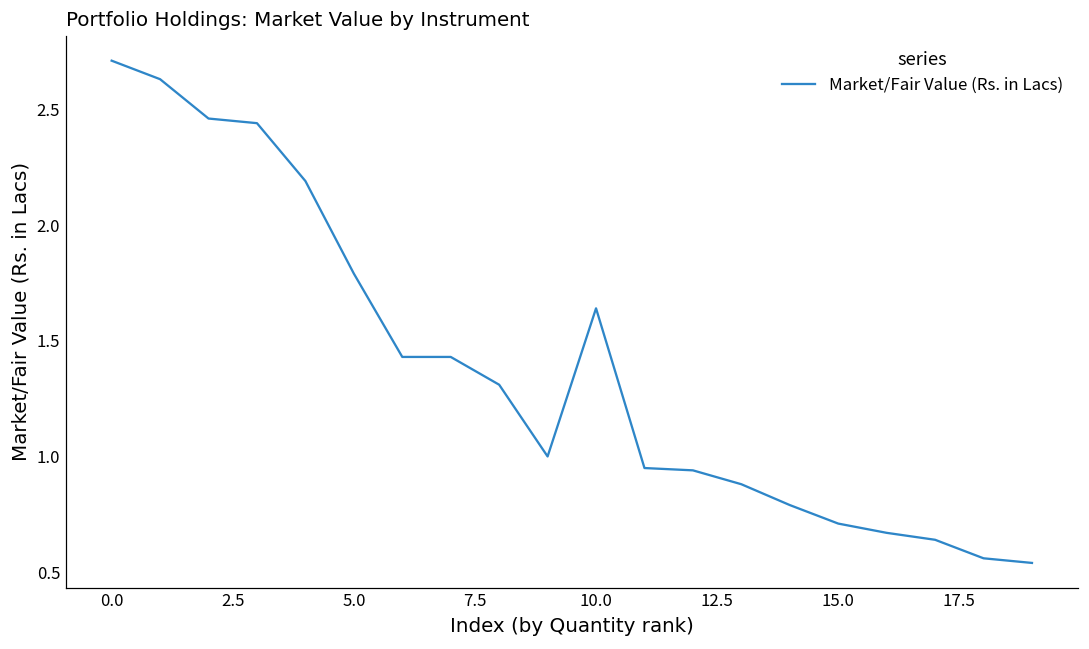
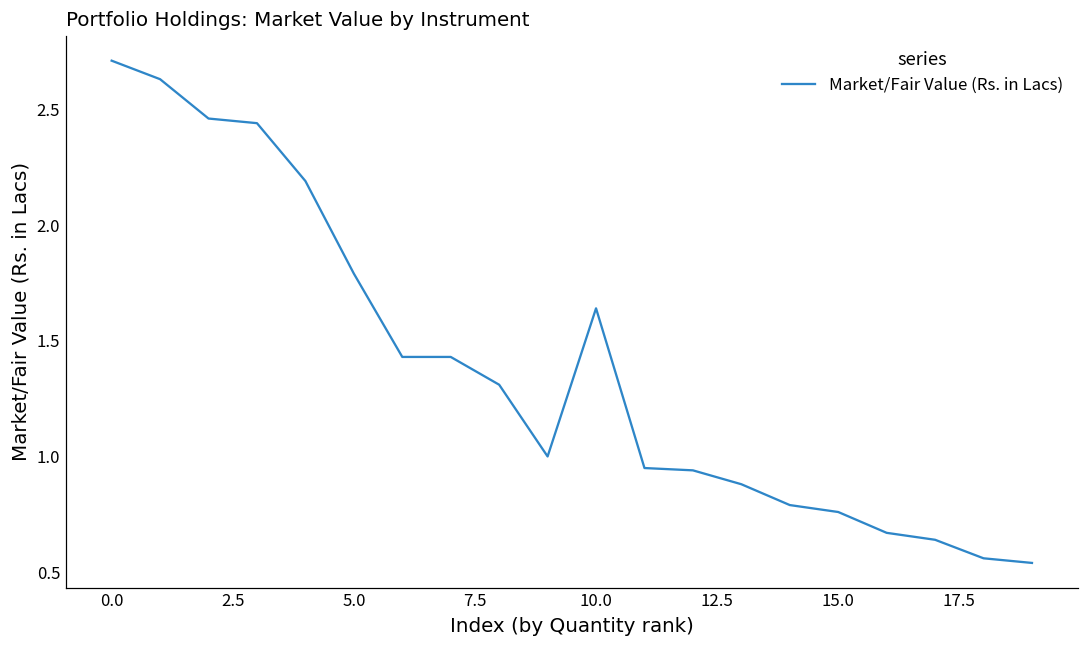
  {
    "0.0": 2.71,
    "5.0": 1.79,
    "10.0": 1.64,
-   "15.0": 0.71
+   "15.0": 0.76
  }
